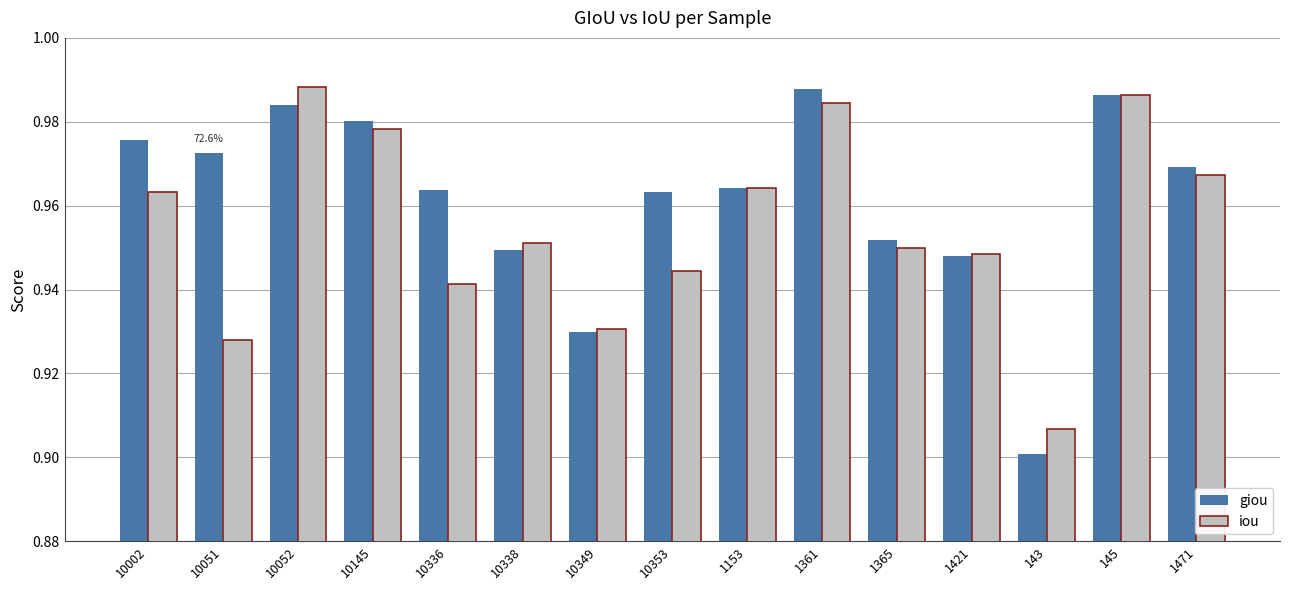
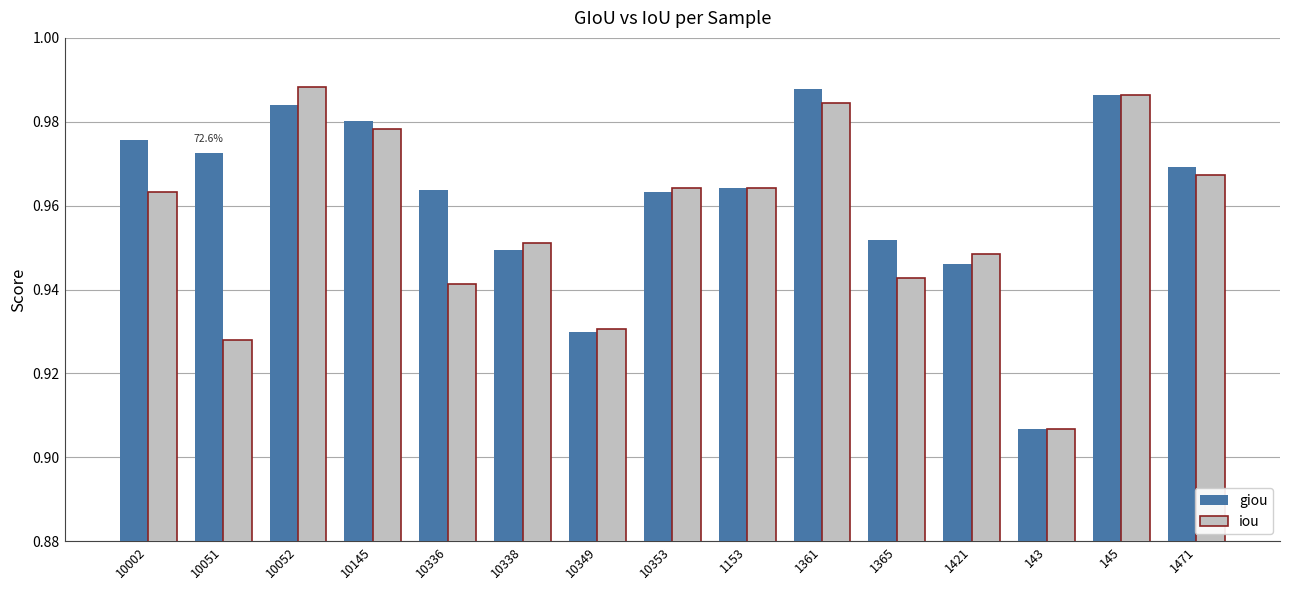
  {
    "giou": {
      "10002": 0.976,
      "10052": 0.984,
      "10145": 0.980,
      "10336": 0.964,
      "10338": 0.950,
      "10349": 0.930,
      "10353": 0.963,
      "1153": 0.964,
      "1361": 0.988,
      "1365": 0.952,
-     "1421": 0.948,
-     "143": 0.901,
+     "1421": 0.946,
+     "143": 0.907,
      "145": 0.986,
      "1471": 0.969
    },
    "iou": {
      "10002": 0.963,
      "10051": 0.928,
      "10052": 0.988,
      "10145": 0.978,
      "10336": 0.941,
      "10338": 0.951,
      "10349": 0.931,
-     "10353": 0.945,
+     "10353": 0.964,
      "1153": 0.964,
      "1361": 0.985,
-     "1365": 0.950,
+     "1365": 0.943,
      "1421": 0.949,
      "143": 0.907,
      "145": 0.986,
      "1471": 0.967
    }
  }
